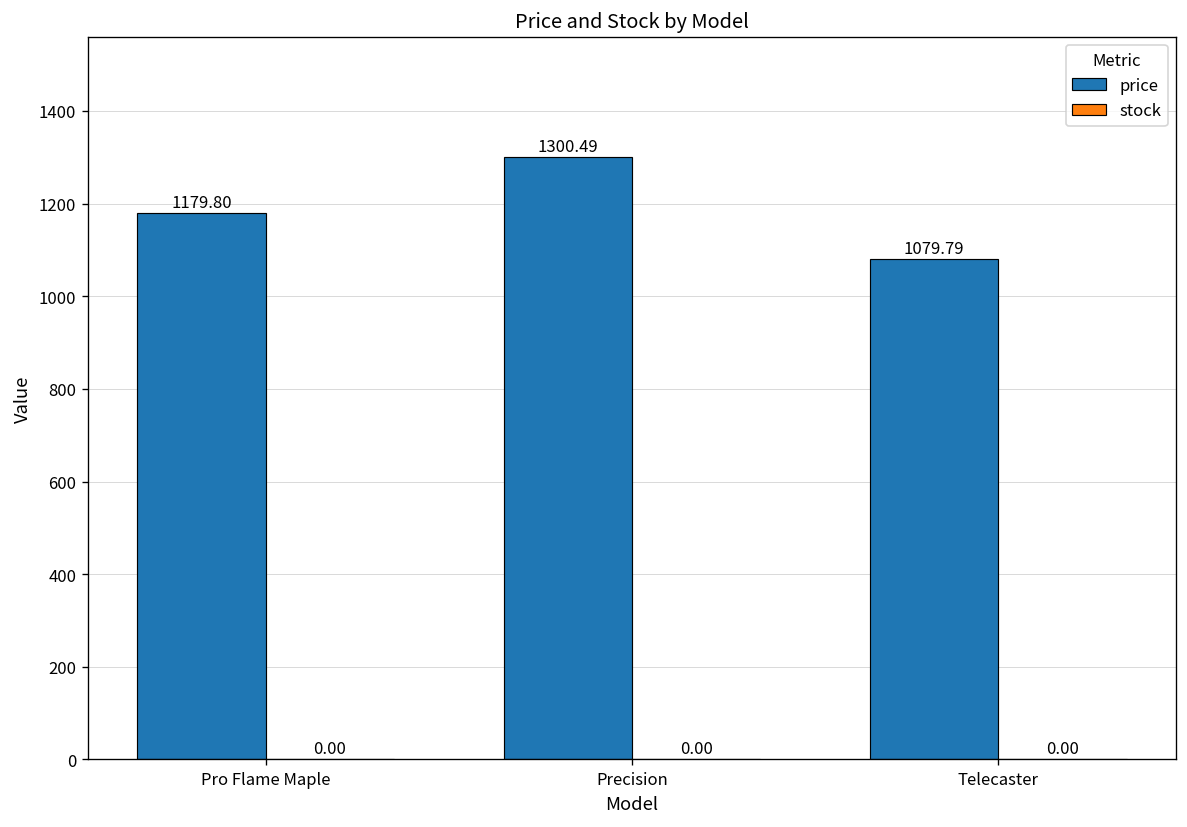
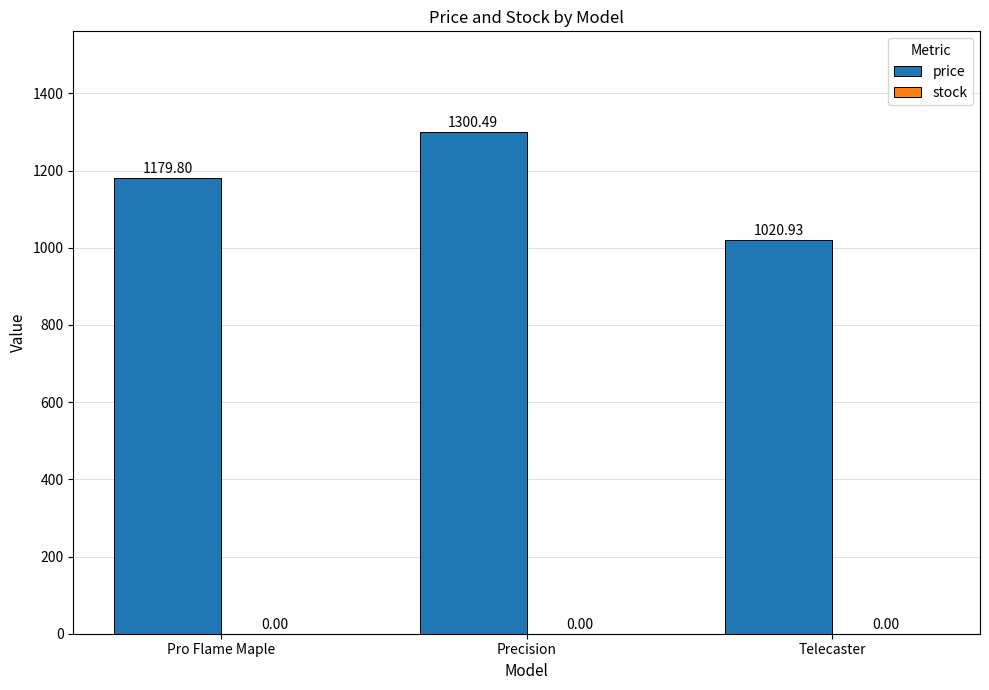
  {
    "price": {
      "Pro Flame Maple": 1179.80,
      "Precision": 1300.49,
-     "Telecaster": 1079.79
+     "Telecaster": 1020.93
    },
    "stock": {
      "Pro Flame Maple": 0.00,
      "Precision": 0.00,
      "Telecaster": 0.00
    }
  }
